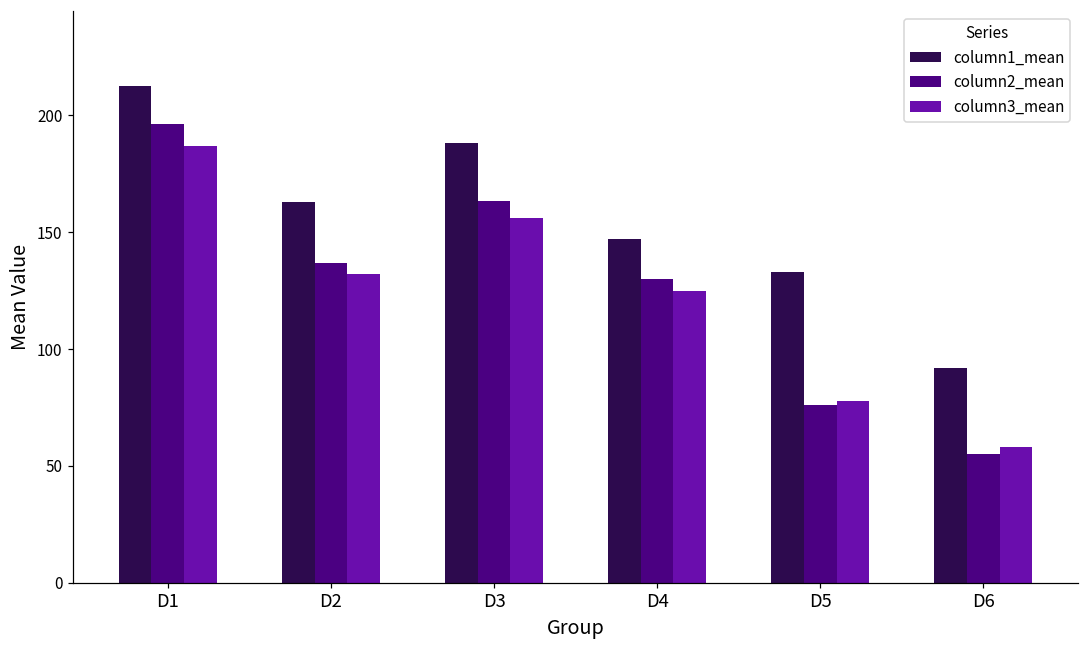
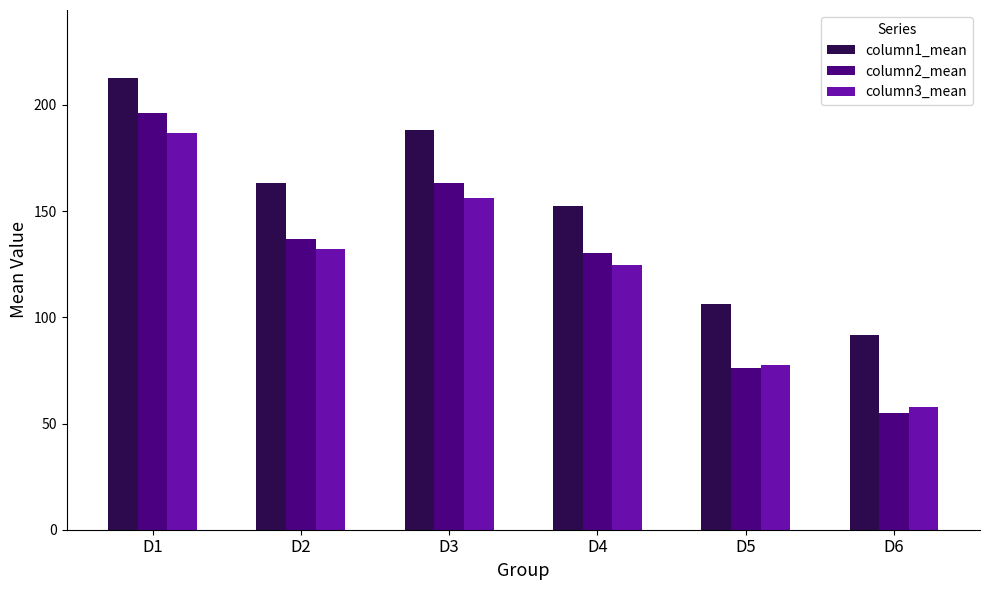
  {
    "column1_mean": {
      "D1": 213,
      "D2": 163,
      "D3": 188,
-     "D4": 147,
-     "D5": 133,
+     "D4": 152,
+     "D5": 106,
      "D6": 92
    }
  }
